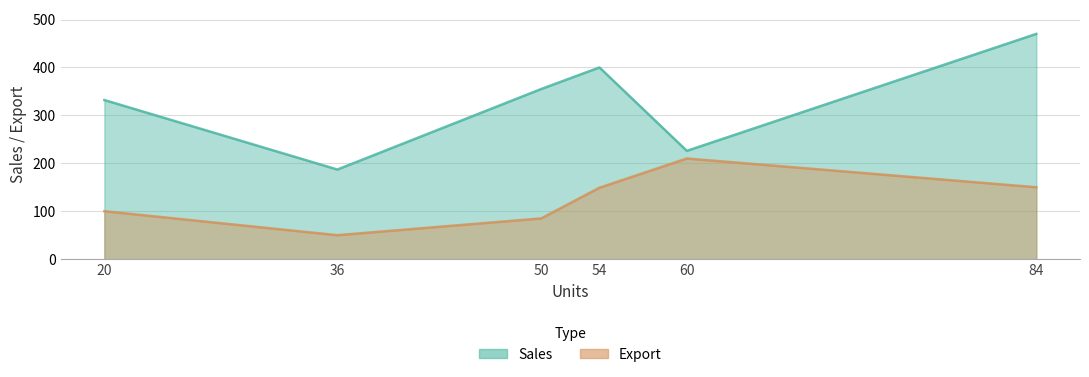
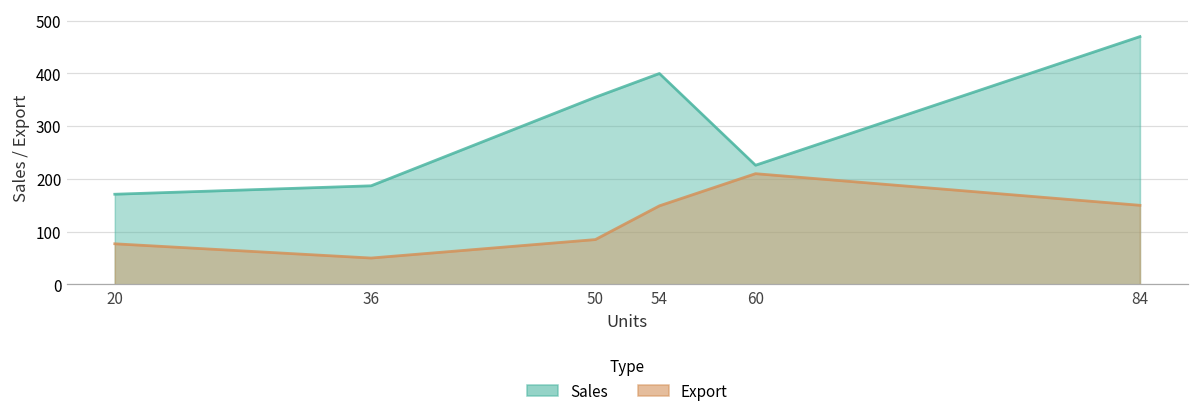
  {
    "Sales": {
-     "20": 330,
+     "20": 170,
      "36": 190,
      "50": 360,
      "54": 400,
      "60": 230,
      "84": 470
    },
    "Export": {
-     "20": 100,
+     "20": 80,
      "36": 50,
      "50": 90,
      "54": 150,
      "60": 210,
      "84": 150
    }
  }
